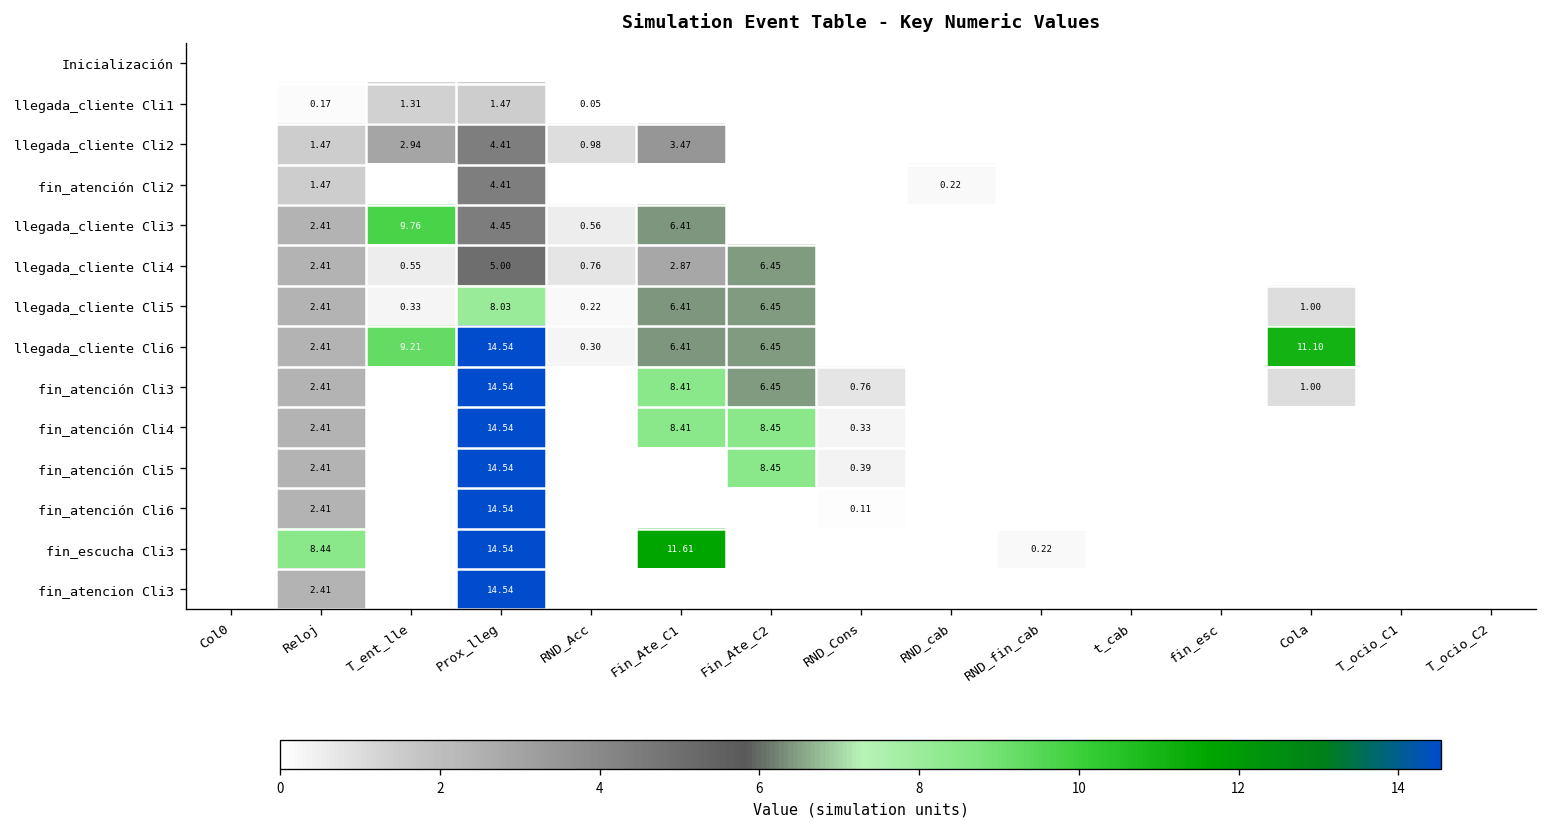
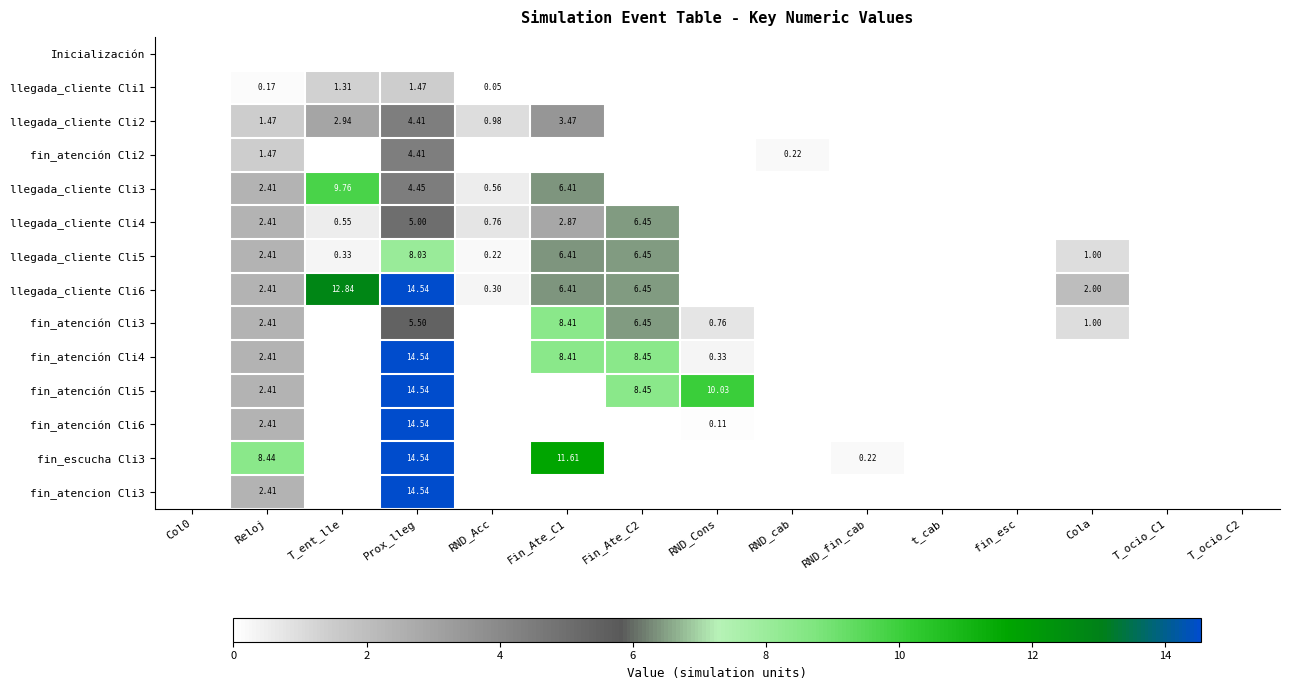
  {
    "llegada_cliente Cli1": {
      "Reloj": 0.17,
      "T_ent_lle": 1.31,
      "Prox_lleg": 1.47,
      "RND_Acc": 0.05
    },
    "llegada_cliente Cli2": {
      "Reloj": 1.47,
      "T_ent_lle": 2.94,
      "Prox_lleg": 4.41,
      "RND_Acc": 0.98,
      "Fin_Ate_C1": 3.47
    },
    "fin_atención Cli2": {
      "Reloj": 1.47,
      "Prox_lleg": 4.41,
      "RND_cab": 0.22
    },
    "llegada_cliente Cli3": {
      "Reloj": 2.41,
      "T_ent_lle": 9.76,
      "Prox_lleg": 4.45,
      "RND_Acc": 0.56,
      "Fin_Ate_C1": 6.41
    },
    "llegada_cliente Cli4": {
      "Reloj": 2.41,
      "T_ent_lle": 0.55,
      "Prox_lleg": 5.00,
      "RND_Acc": 0.76,
      "Fin_Ate_C1": 2.87,
      "Fin_Ate_C2": 6.45
    },
    "llegada_cliente Cli5": {
      "Reloj": 2.41,
      "T_ent_lle": 0.33,
      "Prox_lleg": 8.03,
      "RND_Acc": 0.22,
      "Fin_Ate_C1": 6.41,
      "Fin_Ate_C2": 6.45,
      "Cola": 1.00
    },
    "llegada_cliente Cli6": {
      "Reloj": 2.41,
-     "T_ent_lle": 9.21,
+     "T_ent_lle": 12.84,
      "Prox_lleg": 14.54,
      "RND_Acc": 0.30,
      "Fin_Ate_C1": 6.41,
      "Fin_Ate_C2": 6.45,
-     "Cola": 11.10
+     "Cola": 2.00
    },
    "fin_atención Cli3": {
      "Reloj": 2.41,
-     "Prox_lleg": 14.54,
+     "Prox_lleg": 5.50,
      "Fin_Ate_C1": 8.41,
      "Fin_Ate_C2": 6.45,
      "RND_Cons": 0.76,
      "Cola": 1.00
    },
    "fin_atención Cli4": {
      "Reloj": 2.41,
      "Prox_lleg": 14.54,
      "Fin_Ate_C1": 8.41,
      "Fin_Ate_C2": 8.45,
      "RND_Cons": 0.33
    },
    "fin_atención Cli5": {
      "Reloj": 2.41,
      "Prox_lleg": 14.54,
      "Fin_Ate_C2": 8.45,
-     "RND_Cons": 0.39
+     "RND_Cons": 10.03
    },
    "fin_atención Cli6": {
      "Reloj": 2.41,
      "Prox_lleg": 14.54,
      "RND_Cons": 0.11
    },
    "fin_escucha Cli3": {
      "Reloj": 8.44,
      "Prox_lleg": 14.54,
      "Fin_Ate_C1": 11.61,
      "RND_fin_cab": 0.22
    },
    "fin_atencion Cli3": {
      "Reloj": 2.41,
      "Prox_lleg": 14.54
    }
  }
